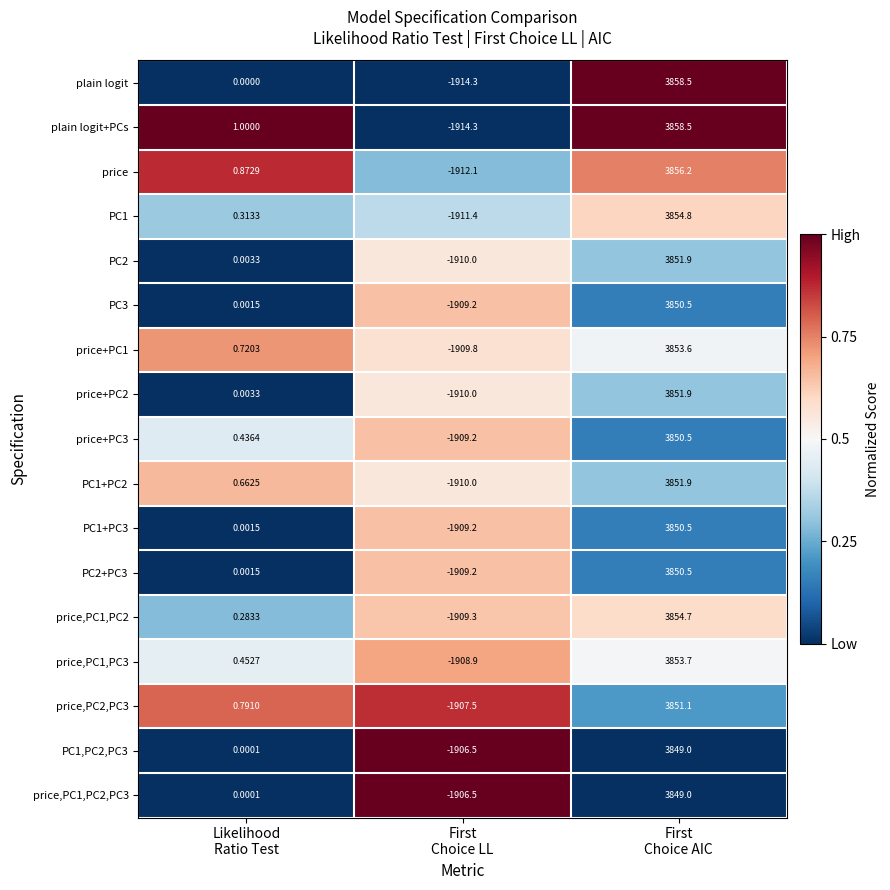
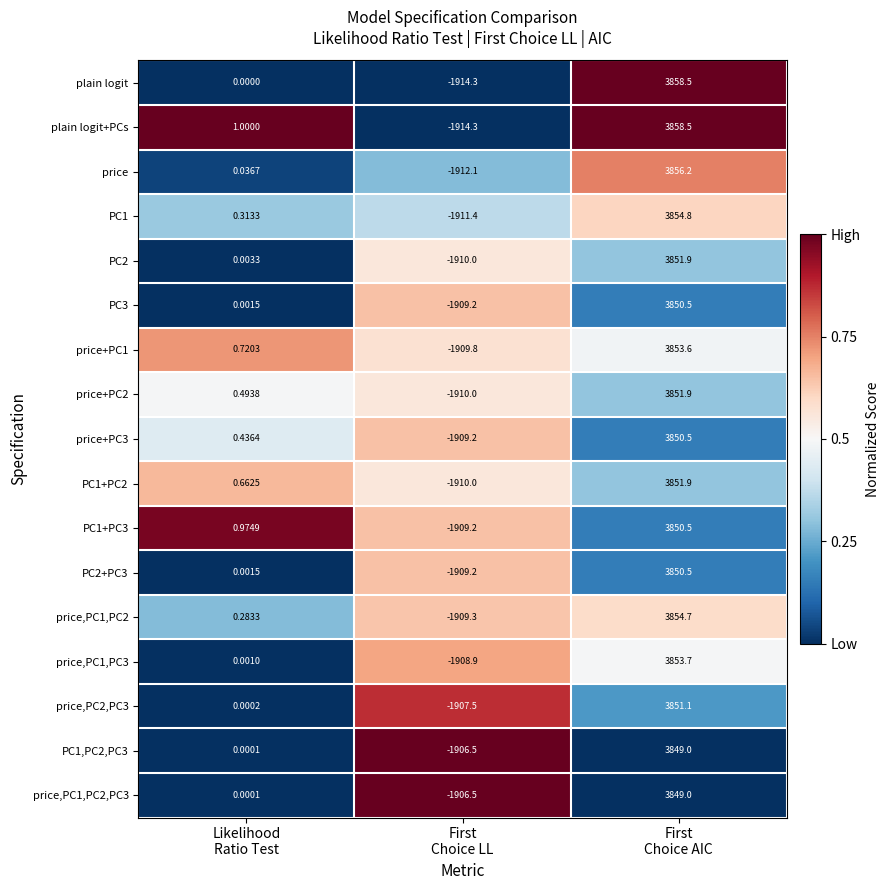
  {
    "plain logit": {
      "Likelihood Ratio Test": 0.0000,
      "First Choice LL": -1914.3,
      "First Choice AIC": 3858.5
    },
    "plain logit+PCs": {
      "Likelihood Ratio Test": 1.0000,
      "First Choice LL": -1914.3,
      "First Choice AIC": 3858.5
    },
    "price": {
-     "Likelihood Ratio Test": 0.8729,
+     "Likelihood Ratio Test": 0.0367,
      "First Choice LL": -1912.1,
      "First Choice AIC": 3856.2
    },
    "PC1": {
      "Likelihood Ratio Test": 0.3133,
      "First Choice LL": -1911.4,
      "First Choice AIC": 3854.8
    },
    "PC2": {
      "Likelihood Ratio Test": 0.0033,
      "First Choice LL": -1910.0,
      "First Choice AIC": 3851.9
    },
    "PC3": {
      "Likelihood Ratio Test": 0.0015,
      "First Choice LL": -1909.2,
      "First Choice AIC": 3850.5
    },
    "price+PC1": {
      "Likelihood Ratio Test": 0.7203,
      "First Choice LL": -1909.8,
      "First Choice AIC": 3853.6
    },
    "price+PC2": {
-     "Likelihood Ratio Test": 0.0033,
+     "Likelihood Ratio Test": 0.4938,
      "First Choice LL": -1910.0,
      "First Choice AIC": 3851.9
    },
    "price+PC3": {
      "Likelihood Ratio Test": 0.4364,
      "First Choice LL": -1909.2,
      "First Choice AIC": 3850.5
    },
    "PC1+PC2": {
      "Likelihood Ratio Test": 0.6625,
      "First Choice LL": -1910.0,
      "First Choice AIC": 3851.9
    },
    "PC1+PC3": {
-     "Likelihood Ratio Test": 0.0015,
+     "Likelihood Ratio Test": 0.9749,
      "First Choice LL": -1909.2,
      "First Choice AIC": 3850.5
    },
    "PC2+PC3": {
      "Likelihood Ratio Test": 0.0015,
      "First Choice LL": -1909.2,
      "First Choice AIC": 3850.5
    },
    "price,PC1,PC2": {
      "Likelihood Ratio Test": 0.2833,
      "First Choice LL": -1909.3,
      "First Choice AIC": 3854.7
    },
    "price,PC1,PC3": {
-     "Likelihood Ratio Test": 0.4527,
+     "Likelihood Ratio Test": 0.0010,
      "First Choice LL": -1908.9,
      "First Choice AIC": 3853.7
    },
    "price,PC2,PC3": {
-     "Likelihood Ratio Test": 0.7910,
+     "Likelihood Ratio Test": 0.0002,
      "First Choice LL": -1907.5,
      "First Choice AIC": 3851.1
    },
    "PC1,PC2,PC3": {
      "Likelihood Ratio Test": 0.0001,
      "First Choice LL": -1906.5,
      "First Choice AIC": 3849.0
    },
    "price,PC1,PC2,PC3": {
      "Likelihood Ratio Test": 0.0001,
      "First Choice LL": -1906.5,
      "First Choice AIC": 3849.0
    }
  }
